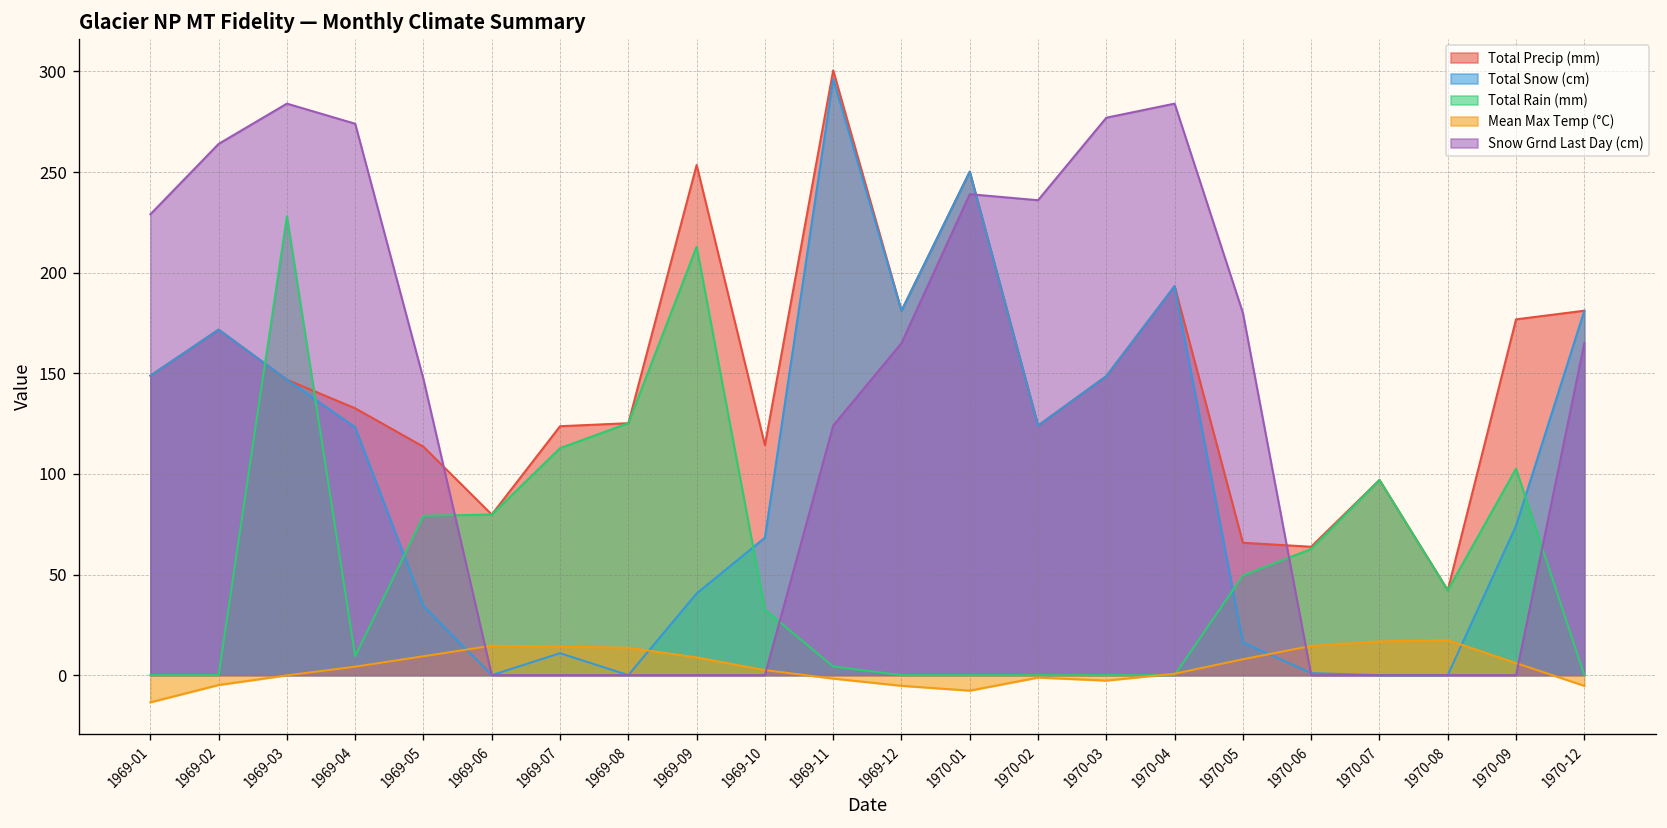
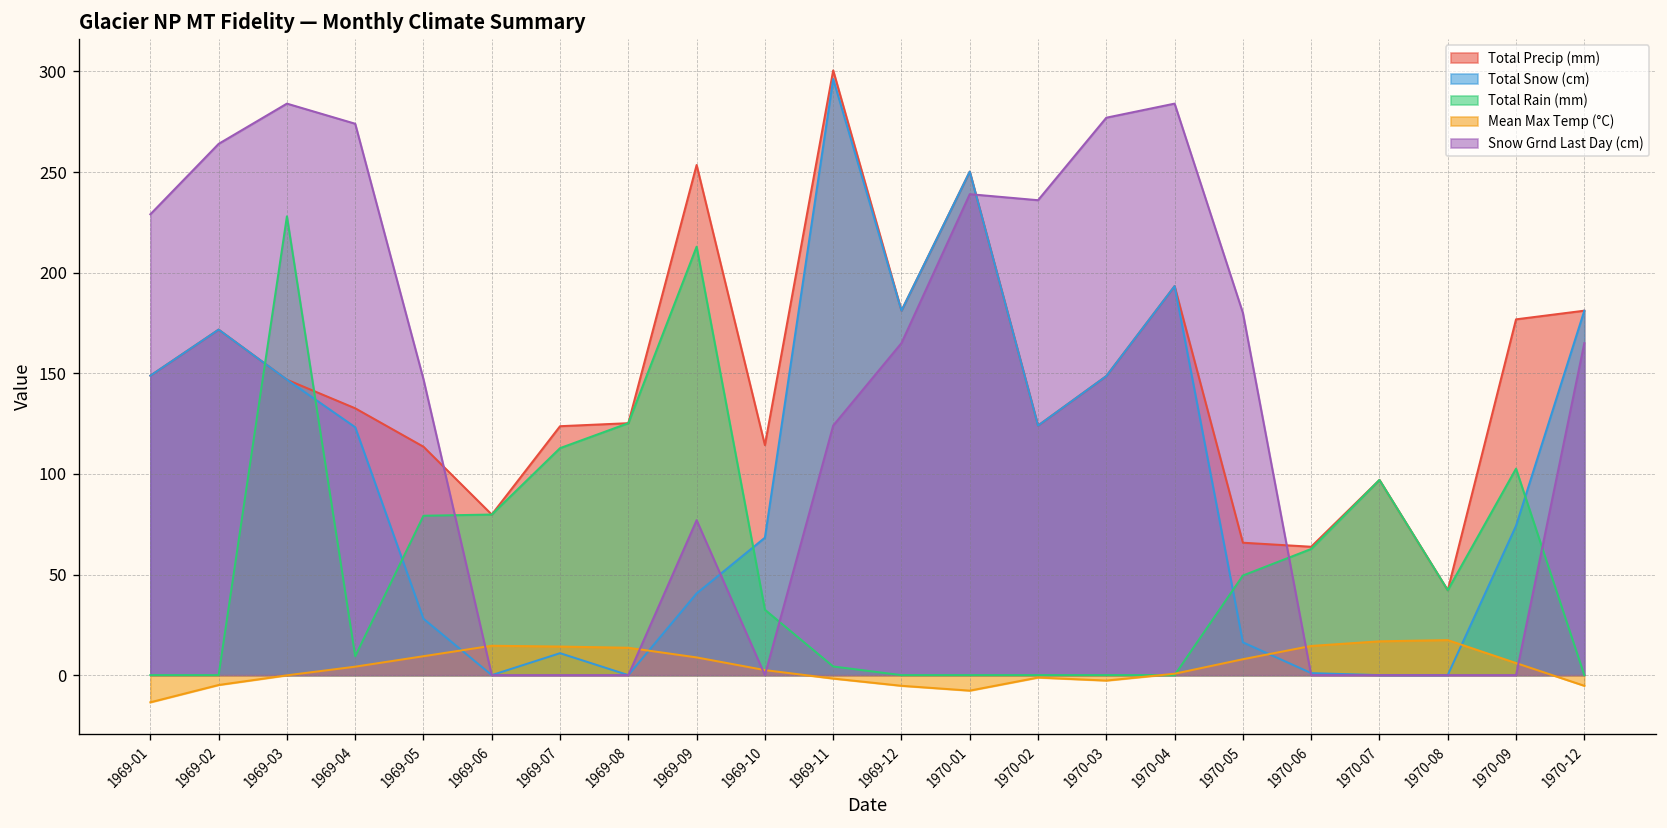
  {
    "Total Precip (mm)": {
      "1969-04": 133,
      "1969-05": 114,
      "1969-07": 124,
      "1969-09": 254,
      "1969-10": 114,
      "1969-11": 301,
      "1970-05": 66,
      "1970-09": 177
    },
    "Total Snow (cm)": {
      "1969-04": 123,
-     "1969-05": 34,
+     "1969-05": 28,
      "1969-07": 11,
      "1969-09": 41,
      "1969-10": 68,
      "1969-11": 296,
      "1970-05": 16,
      "1970-09": 74
    },
    "Total Rain (mm)": {
      "1969-03": 228,
      "1969-04": 9,
      "1969-05": 79,
      "1969-07": 113,
      "1969-09": 213,
      "1969-10": 33,
      "1969-11": 4,
      "1970-05": 50,
      "1970-09": 103
    },
    "Snow Grnd Last Day (cm)": {
      "1969-01": 229,
      "1969-02": 264,
      "1969-03": 284,
      "1969-04": 274,
      "1969-05": 147,
      "1969-07": 0,
-     "1969-09": 0,
+     "1969-09": 77,
      "1969-10": 0,
      "1969-11": 124,
      "1969-12": 165,
      "1970-01": 239,
      "1970-02": 236,
      "1970-03": 277,
      "1970-04": 284,
      "1970-05": 180,
      "1970-09": 0,
      "1970-12": 165
    }
  }
